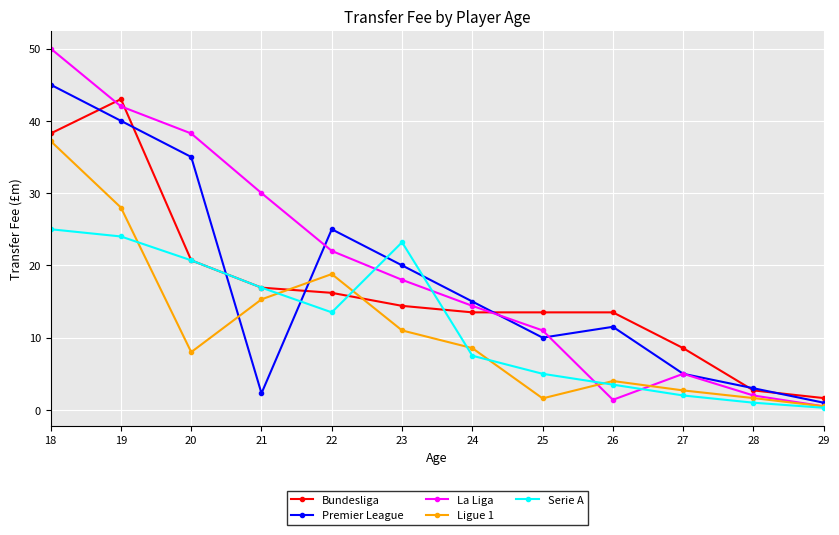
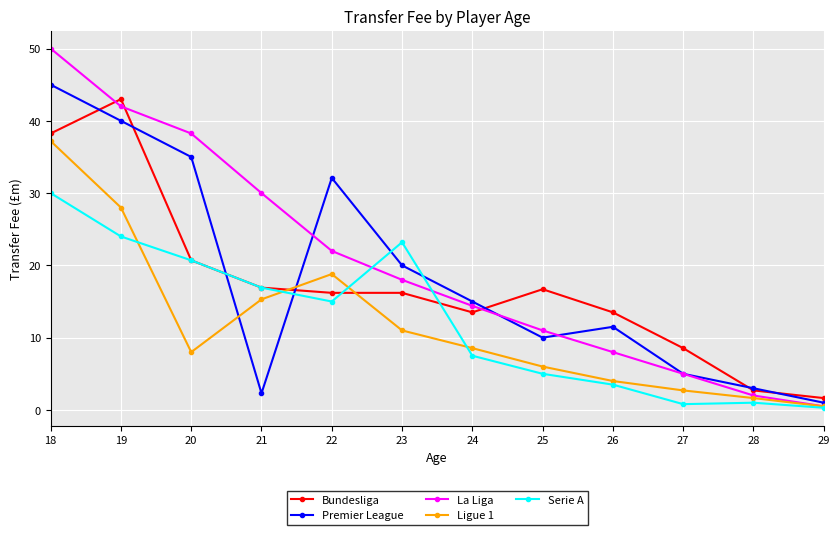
  {
    "Bundesliga": {
      "18": 38,
      "19": 43,
      "22": 16,
-     "23": 14,
+     "23": 16,
      "24": 14,
-     "25": 14,
+     "25": 17,
      "26": 14,
      "27": 9,
      "29": 2
    },
    "Premier League": {
      "18": 45,
      "19": 40,
      "20": 35,
      "21": 2,
-     "22": 25,
+     "22": 32,
      "23": 20,
      "24": 15,
      "25": 10,
      "26": 12,
      "29": 1
    },
    "La Liga": {
      "18": 50,
      "19": 42,
      "20": 38,
      "21": 30,
      "22": 22,
      "23": 18,
      "24": 14,
      "25": 11,
-     "26": 1,
+     "26": 8,
      "28": 2
    },
    "Ligue 1": {
      "18": 37,
      "19": 28,
      "20": 8,
      "21": 15,
      "22": 19,
      "23": 11,
      "24": 9,
-     "25": 2,
+     "25": 6,
      "26": 4,
      "27": 3,
      "28": 2
    },
    "Serie A": {
-     "18": 25,
+     "18": 30,
      "19": 24,
-     "22": 14,
+     "22": 15,
      "23": 23,
      "24": 8,
      "25": 5,
      "26": 4,
-     "27": 2,
+     "27": 1,
      "28": 1
    }
  }
